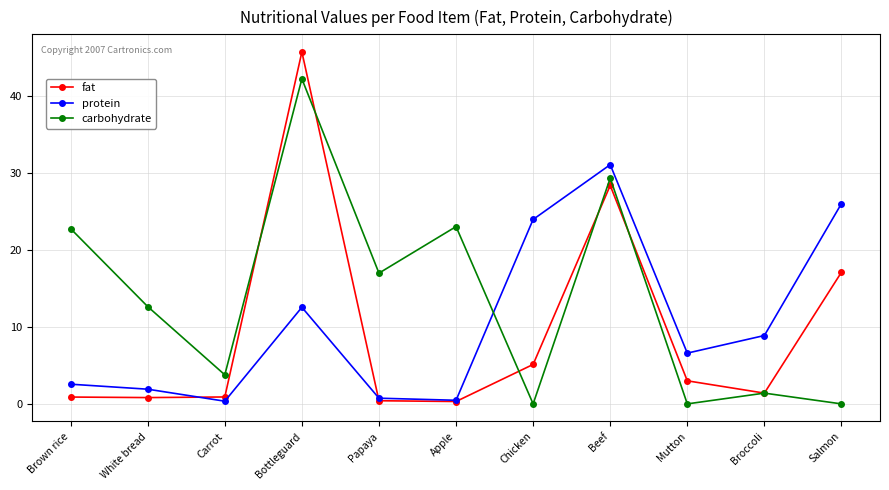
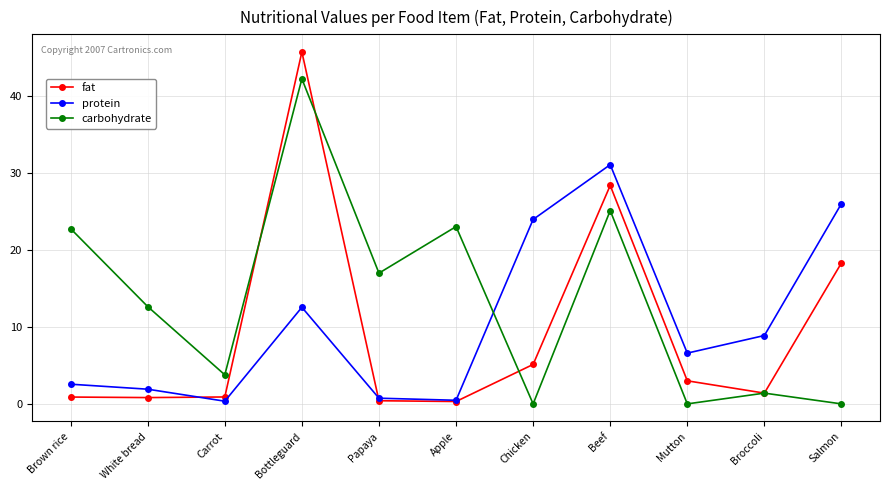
  {
    "fat": {
      "Brown rice": 1,
      "White bread": 1,
      "Carrot": 1,
      "Bottleguard": 46,
      "Chicken": 5,
      "Beef": 28,
      "Mutton": 3,
-     "Salmon": 17
+     "Salmon": 18
    },
    "protein": {
      "Brown rice": 3,
      "White bread": 2,
      "Carrot": 0,
      "Bottleguard": 13,
      "Chicken": 24,
      "Beef": 31,
      "Mutton": 7,
      "Broccoli": 9,
      "Salmon": 26
    },
    "carbohydrate": {
      "Brown rice": 23,
      "White bread": 13,
      "Carrot": 4,
      "Bottleguard": 42,
      "Papaya": 17,
      "Apple": 23,
      "Chicken": 0,
-     "Beef": 29,
+     "Beef": 25,
      "Mutton": 0,
      "Salmon": 0
    }
  }
